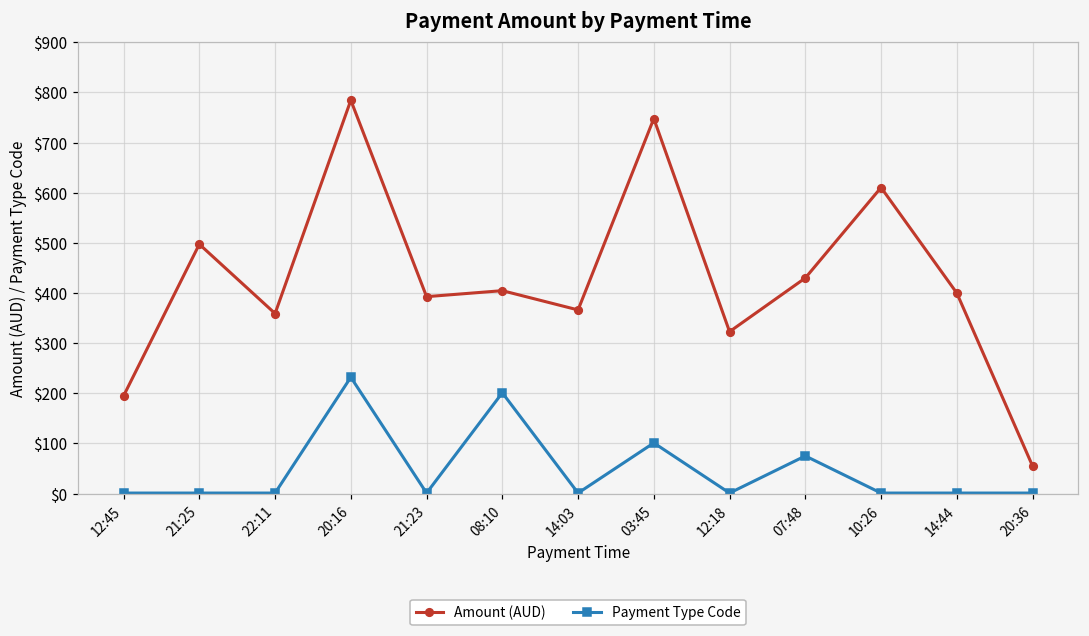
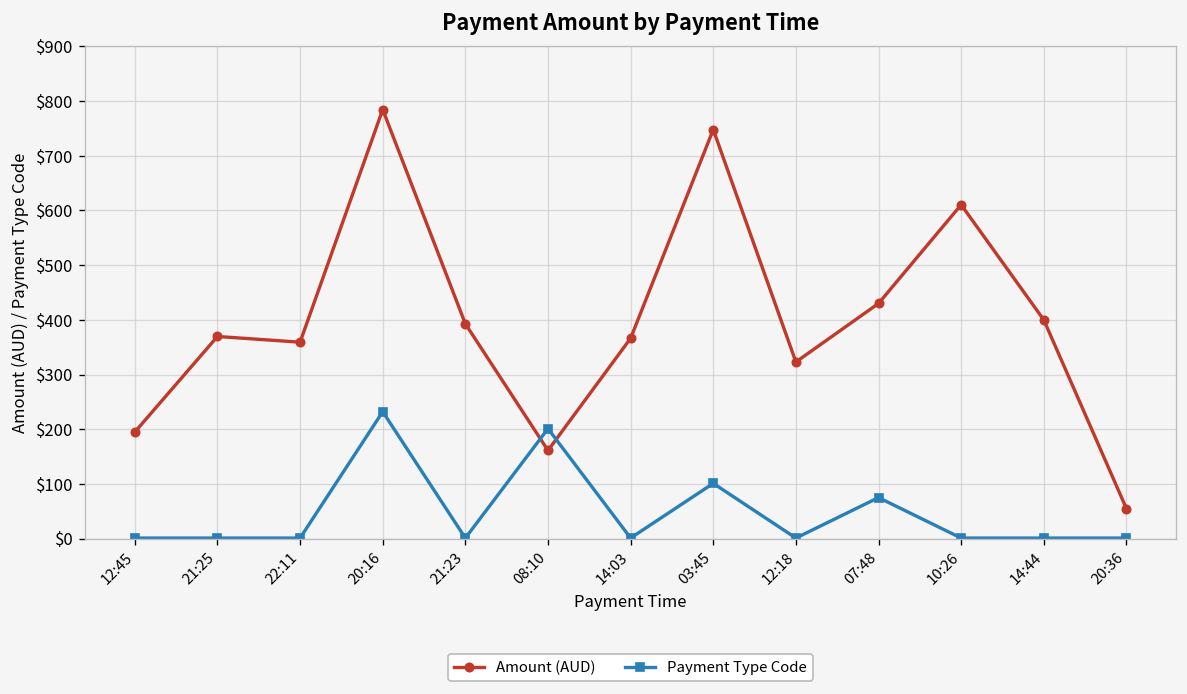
  {
    "Amount (AUD)": {
      "12:45": "$190",
-     "21:25": "$500",
+     "21:25": "$370",
      "22:11": "$360",
      "20:16": "$780",
      "21:23": "$390",
-     "08:10": "$400",
+     "08:10": "$160",
      "14:03": "$370",
      "03:45": "$750",
      "12:18": "$320",
      "07:48": "$430",
      "10:26": "$610",
      "14:44": "$400",
      "20:36": "$50"
    },
    "Payment Type Code": {
      "12:45": "$0",
      "21:25": "$0",
      "22:11": "$0",
      "20:16": "$230",
      "21:23": "$0",
      "08:10": "$200",
      "14:03": "$0",
      "03:45": "$100",
      "12:18": "$0",
      "07:48": "$80",
      "10:26": "$0",
      "14:44": "$0",
      "20:36": "$0"
    }
  }
